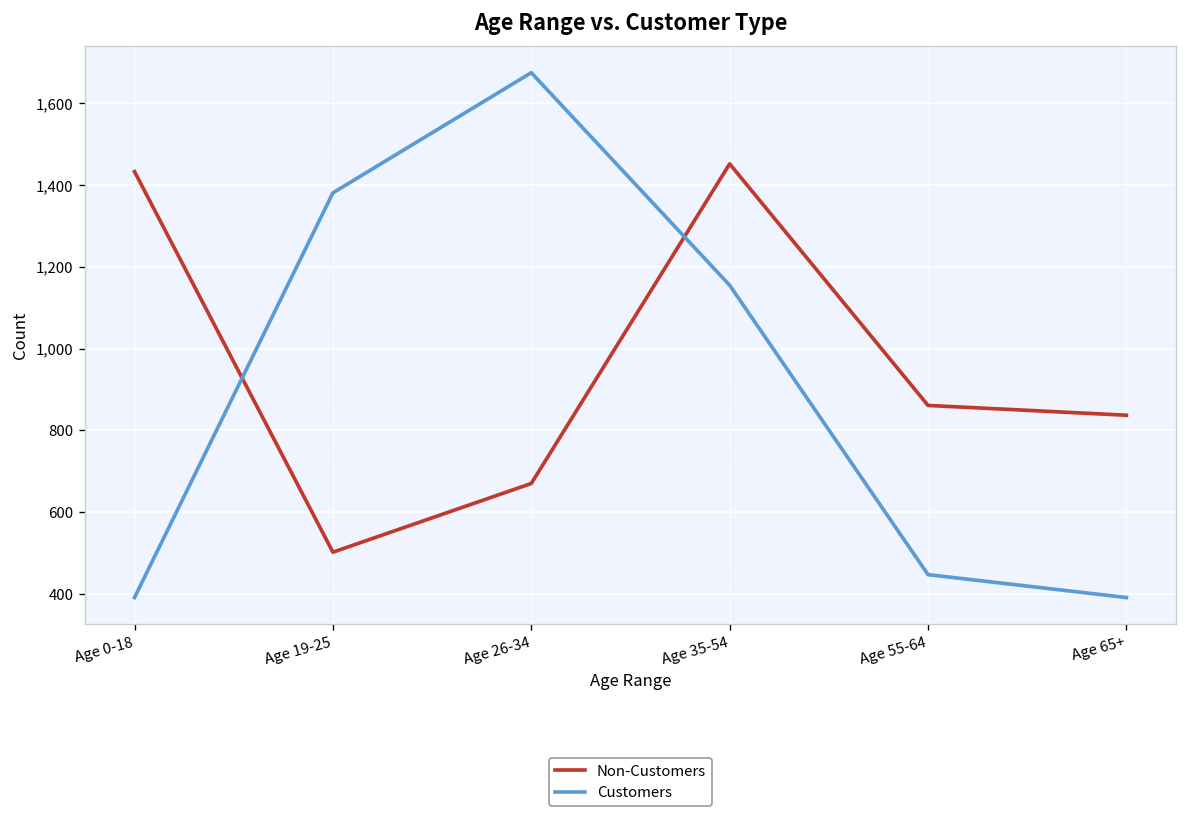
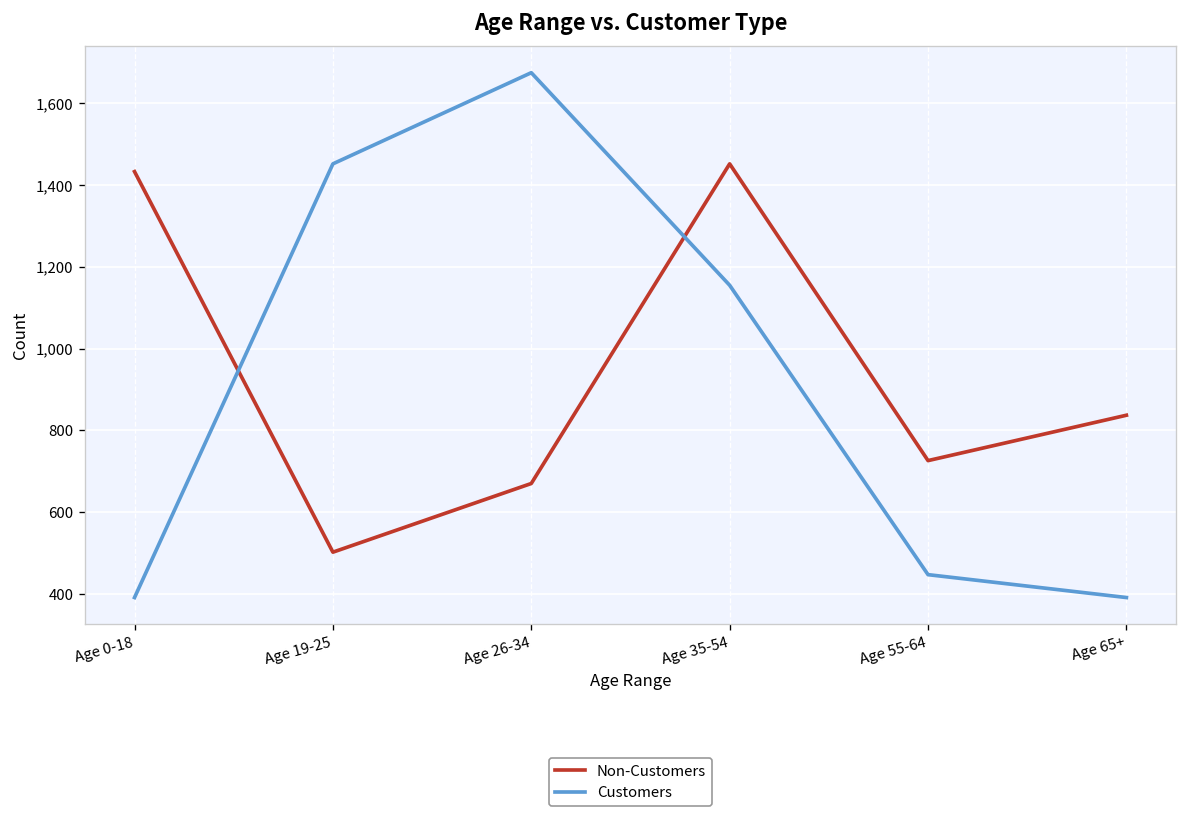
  {
    "Non-Customers": {
      "Age 0-18": "1,430",
      "Age 19-25": "500",
      "Age 26-34": "670",
      "Age 35-54": "1,450",
-     "Age 55-64": "860",
+     "Age 55-64": "730",
      "Age 65+": "840"
    },
    "Customers": {
      "Age 0-18": "390",
-     "Age 19-25": "1,380",
+     "Age 19-25": "1,450",
      "Age 26-34": "1,680",
      "Age 35-54": "1,160",
      "Age 55-64": "450",
      "Age 65+": "390"
    }
  }
